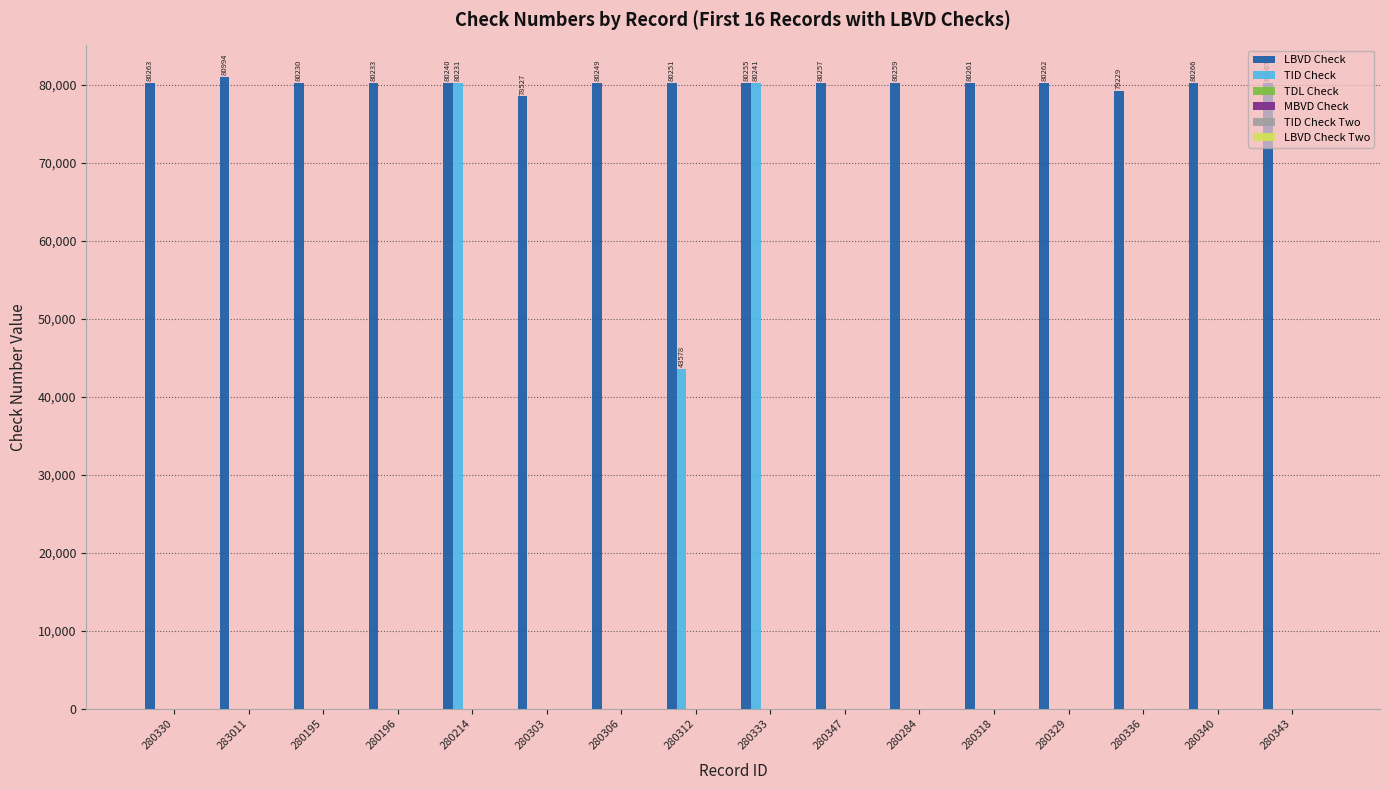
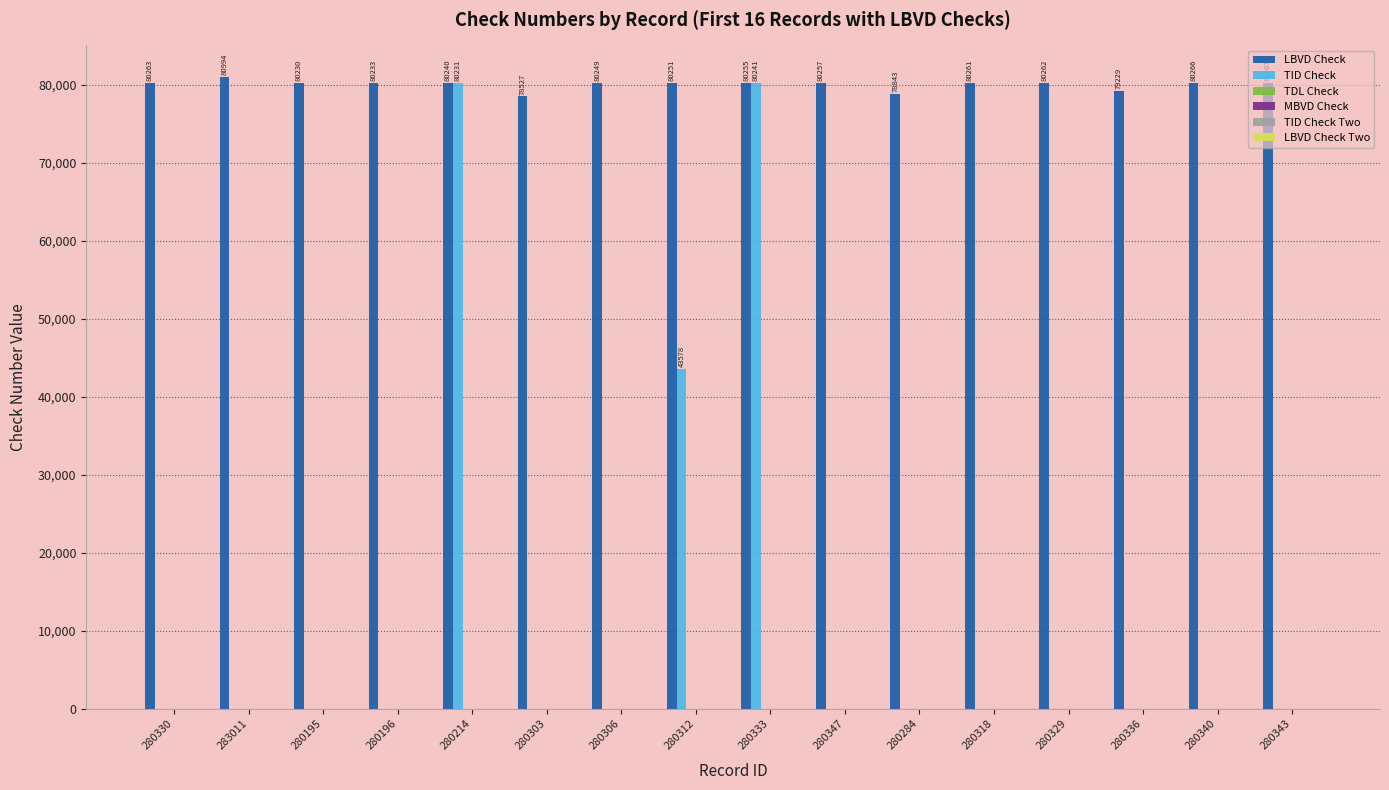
  {
    "LBVD Check": {
      "280330": 80263,
      "283011": 80994,
      "280195": 80230,
      "280196": 80233,
      "280214": 80240,
      "280303": 78527,
      "280306": 80249,
      "280312": 80251,
      "280333": 80255,
      "280347": 80257,
-     "280284": 80259,
+     "280284": 78843,
      "280318": 80261,
      "280329": 80262,
      "280336": 79229,
      "280340": 80266
    },
    "TID Check": {
      "280214": 80231,
      "280312": 43578,
      "280333": 80241
    },
    "TDL Check": {
      "280330": 0,
      "283011": 0,
      "280195": 0,
      "280196": 0,
      "280214": 0,
      "280303": 0,
      "280306": 0,
      "280312": 0,
      "280333": 0,
      "280347": 0,
      "280284": 0,
      "280318": 0,
      "280329": 0,
      "280336": 0,
      "280340": 0,
      "280343": 0
    },
    "MBVD Check": {
      "280330": 0,
      "283011": 0,
      "280195": 0,
      "280196": 0,
      "280214": 0,
      "280303": 0,
      "280306": 0,
      "280312": 0,
      "280333": 0,
      "280347": 0,
      "280284": 0,
      "280318": 0,
      "280329": 0,
      "280336": 0,
      "280340": 0,
      "280343": 0
    },
    "TID Check Two": {
      "280330": 0,
      "283011": 0,
      "280195": 0,
      "280196": 0,
      "280214": 0,
      "280303": 0,
      "280306": 0,
      "280312": 0,
      "280333": 0,
      "280347": 0,
      "280284": 0,
      "280318": 0,
      "280329": 0,
      "280336": 0,
      "280340": 0,
      "280343": 0
    },
    "LBVD Check Two": {
      "280330": 0,
      "283011": 0,
      "280195": 0,
      "280196": 0,
      "280214": 0,
      "280303": 0,
      "280306": 0,
      "280312": 0,
      "280333": 0,
      "280347": 0,
      "280284": 0,
      "280318": 0,
      "280329": 0,
      "280336": 0,
      "280340": 0,
      "280343": 0
    }
  }
